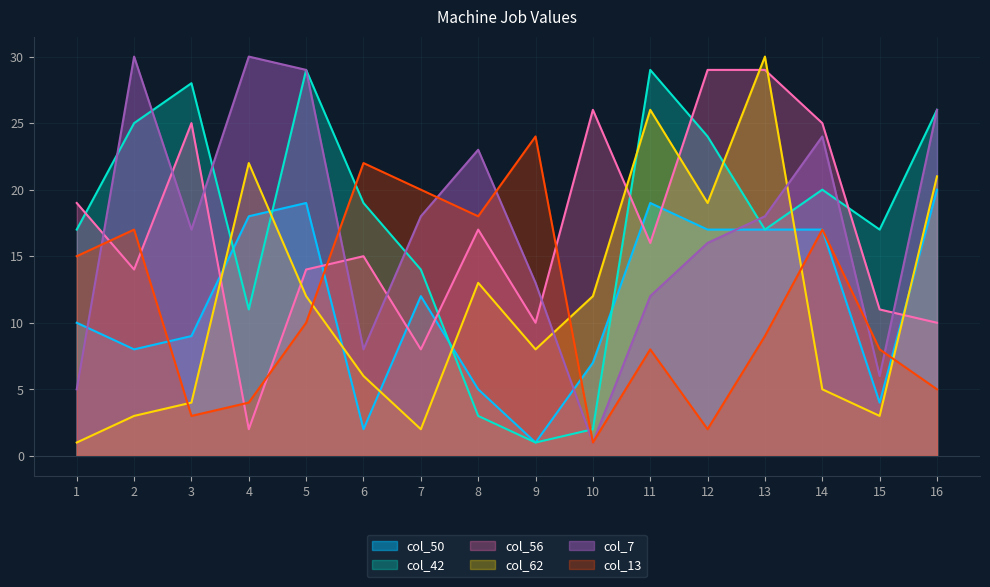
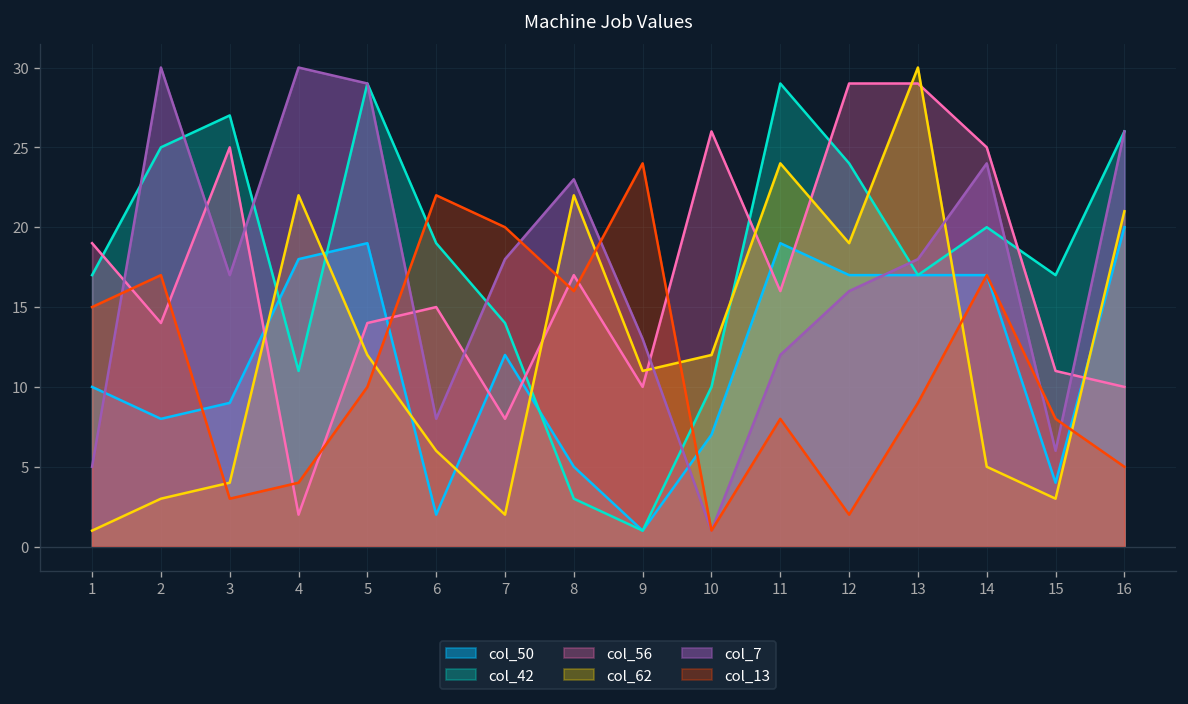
  {
    "col_50": {
      "1": 10,
      "2": 8,
      "3": 9,
      "4": 18,
      "5": 19,
      "6": 2,
      "7": 12,
      "8": 5,
      "10": 7,
      "11": 19,
      "12": 17,
      "15": 4,
      "16": 20
    },
    "col_42": {
      "1": 17,
      "2": 25,
-     "3": 28,
+     "3": 27,
      "4": 11,
      "6": 19,
      "7": 14,
      "8": 3,
-     "10": 2,
+     "10": 10,
      "11": 29,
      "12": 24,
      "14": 20,
      "15": 17
    },
    "col_62": {
      "1": 1,
      "2": 3,
      "3": 4,
      "4": 22,
      "5": 12,
      "6": 6,
      "7": 2,
-     "8": 13,
-     "9": 8,
+     "8": 22,
+     "9": 11,
      "10": 12,
-     "11": 26,
+     "11": 24,
      "12": 19,
      "13": 30,
      "14": 5,
      "15": 3,
      "16": 21
    },
    "col_13": {
      "1": 15,
      "2": 17,
      "3": 3,
      "4": 4,
      "5": 10,
      "6": 22,
      "7": 20,
-     "8": 18,
+     "8": 16,
      "9": 24,
      "11": 8,
      "12": 2,
      "13": 9,
      "15": 8,
      "16": 5
    }
  }
